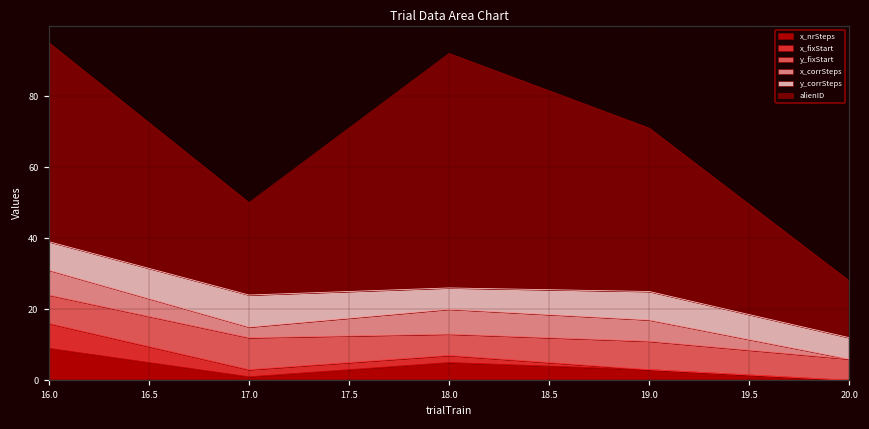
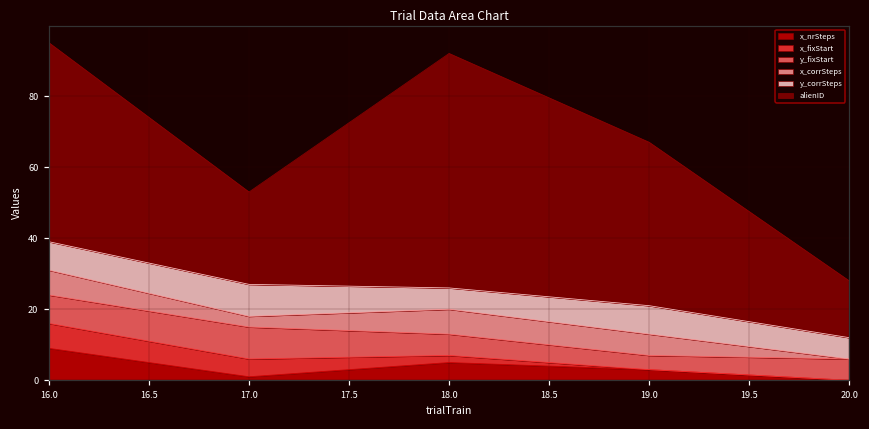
  {
    "x_nrSteps": {
      "16.0": 9,
      "17.0": 1,
      "18.0": 5
    },
    "x_fixStart": {
      "16.0": 16,
-     "17.0": 2,
+     "17.0": 5,
      "18.0": 7
    },
    "y_fixStart": {
      "16.0": 8,
      "17.0": 9,
      "18.0": 6,
-     "19.0": 8
+     "19.0": 4
    },
    "x_corrSteps": {
      "16.0": 7,
      "17.0": 3,
      "18.0": 7,
      "19.0": 6
    },
    "y_corrSteps": {
      "16.0": 8,
      "17.0": 9,
      "18.0": 6,
      "19.0": 8,
      "20.0": 6
    },
    "alienID": {
      "16.0": 56,
      "17.0": 26,
      "18.0": 66,
      "19.0": 46,
      "20.0": 16
    }
  }
